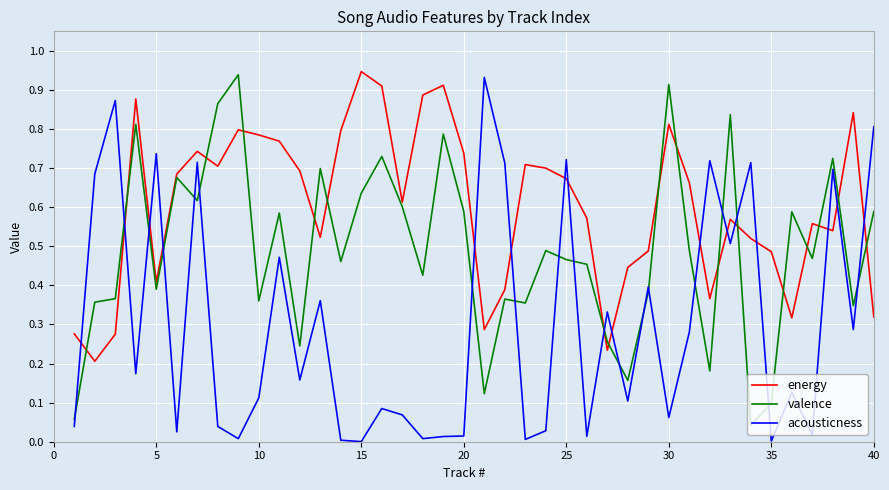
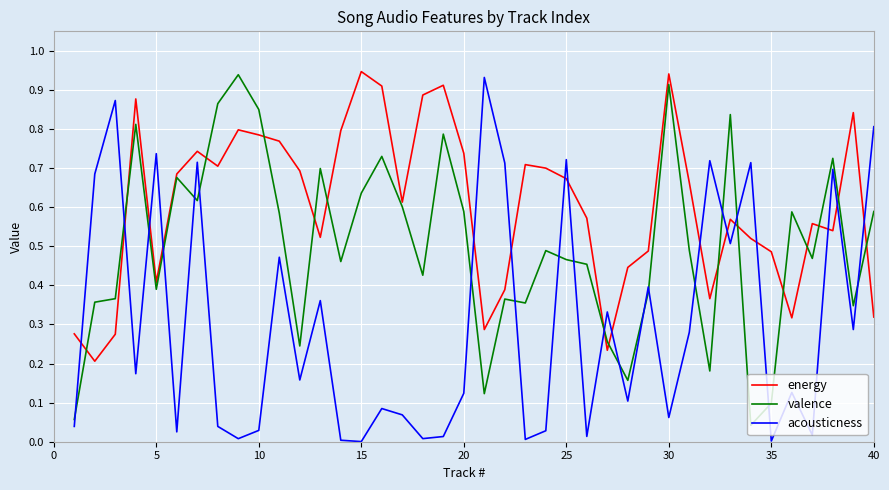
  {
    "energy": {
      "5": 0.41,
      "10": 0.79,
      "15": 0.95,
      "20": 0.74,
      "25": 0.67,
-     "30": 0.81,
+     "30": 0.94,
      "35": 0.49,
      "40": 0.32
    },
    "valence": {
      "5": 0.39,
-     "10": 0.36,
+     "10": 0.85,
      "15": 0.64,
      "20": 0.59,
      "25": 0.47,
      "30": 0.91,
      "40": 0.59
    },
    "acousticness": {
      "5": 0.74,
-     "10": 0.11,
+     "10": 0.03,
      "15": 0.00,
-     "20": 0.01,
+     "20": 0.12,
      "25": 0.72,
      "30": 0.06,
      "35": 0.00,
      "40": 0.81
    }
  }
